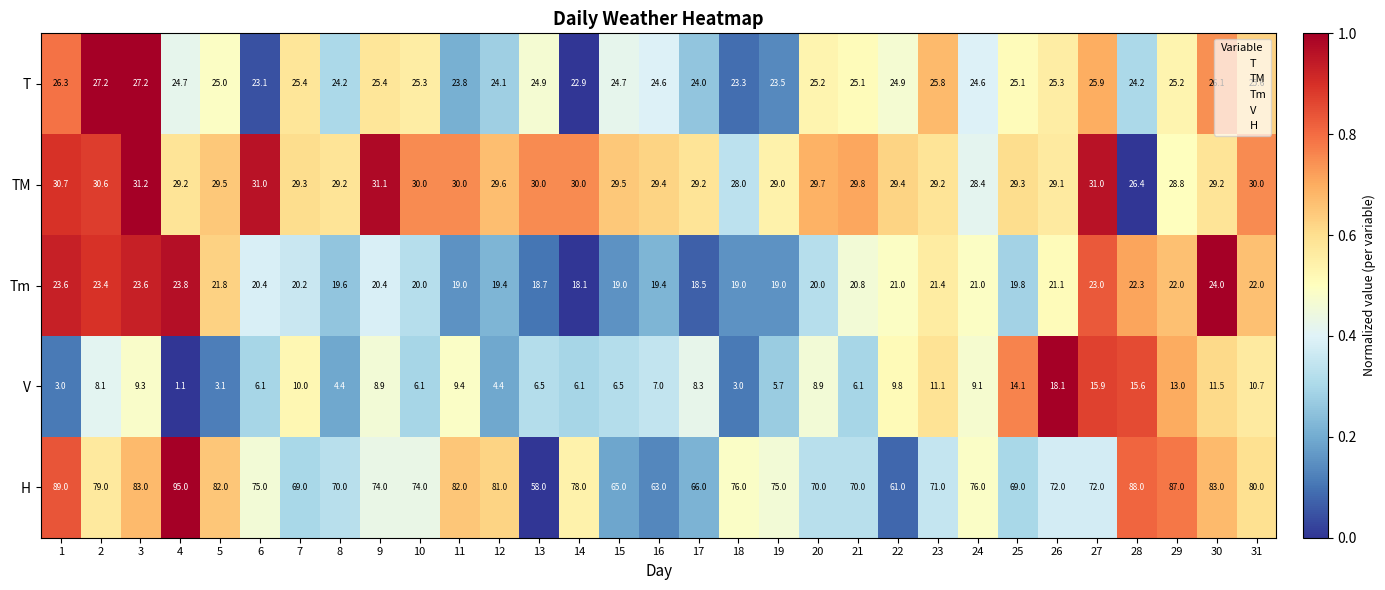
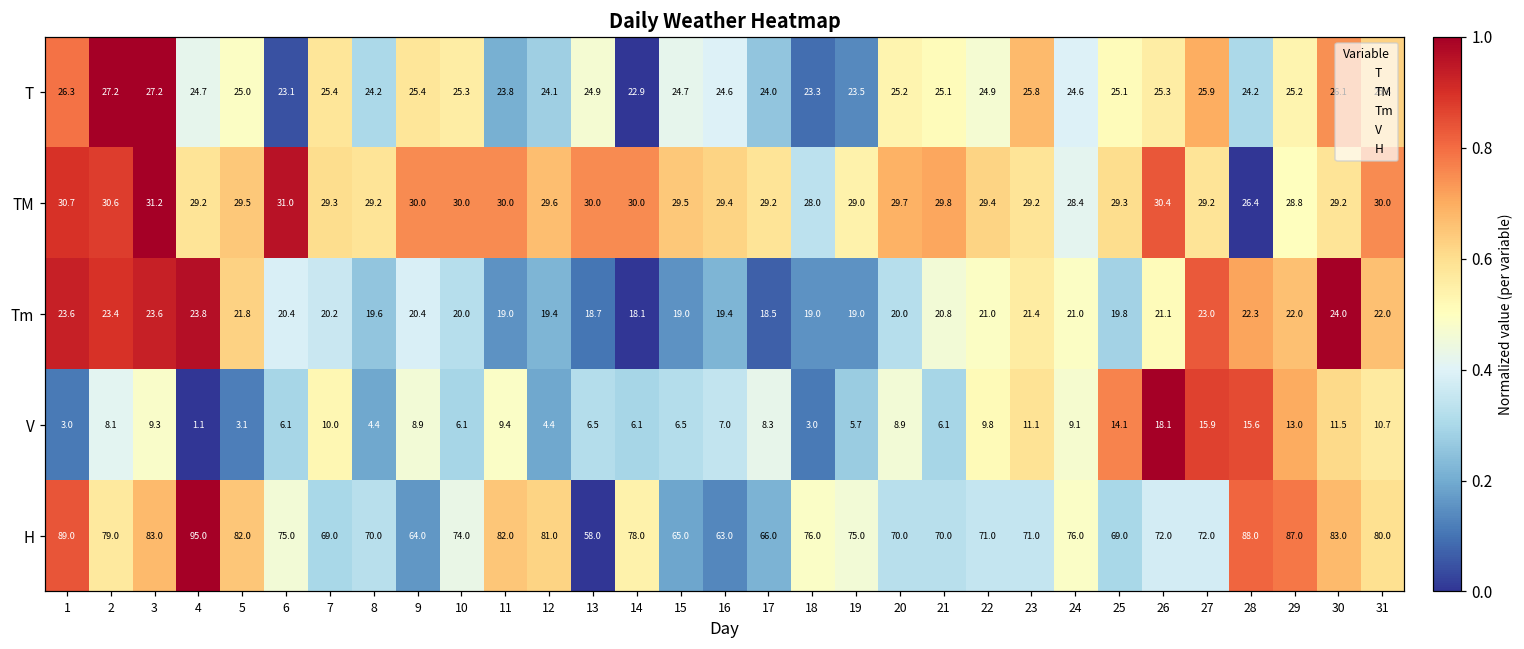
  {
    "T": {
      "1": 26.3,
      "2": 27.2,
      "3": 27.2,
      "4": 24.7,
      "5": 25.0,
      "6": 23.1,
      "7": 25.4,
      "8": 24.2,
      "9": 25.4,
      "10": 25.3,
      "11": 23.8,
      "12": 24.1,
      "13": 24.9,
      "14": 22.9,
      "15": 24.7,
      "16": 24.6,
      "17": 24.0,
      "18": 23.3,
      "19": 23.5,
      "20": 25.2,
      "21": 25.1,
      "22": 24.9,
      "23": 25.8,
      "24": 24.6,
      "25": 25.1,
      "26": 25.3,
      "27": 25.9,
      "28": 24.2,
      "29": 25.2
    },
    "TM": {
      "1": 30.7,
      "2": 30.6,
      "3": 31.2,
      "4": 29.2,
      "5": 29.5,
      "6": 31.0,
      "7": 29.3,
      "8": 29.2,
-     "9": 31.1,
+     "9": 30.0,
      "10": 30.0,
      "11": 30.0,
      "12": 29.6,
      "13": 30.0,
      "14": 30.0,
      "15": 29.5,
      "16": 29.4,
      "17": 29.2,
      "18": 28.0,
      "19": 29.0,
      "20": 29.7,
      "21": 29.8,
      "22": 29.4,
      "23": 29.2,
      "24": 28.4,
      "25": 29.3,
-     "26": 29.1,
-     "27": 31.0,
+     "26": 30.4,
+     "27": 29.2,
      "28": 26.4,
      "29": 28.8,
      "30": 29.2,
      "31": 30.0
    },
    "Tm": {
      "1": 23.6,
      "2": 23.4,
      "3": 23.6,
      "4": 23.8,
      "5": 21.8,
      "6": 20.4,
      "7": 20.2,
      "8": 19.6,
      "9": 20.4,
      "10": 20.0,
      "11": 19.0,
      "12": 19.4,
      "13": 18.7,
      "14": 18.1,
      "15": 19.0,
      "16": 19.4,
      "17": 18.5,
      "18": 19.0,
      "19": 19.0,
      "20": 20.0,
      "21": 20.8,
      "22": 21.0,
      "23": 21.4,
      "24": 21.0,
      "25": 19.8,
      "26": 21.1,
      "27": 23.0,
      "28": 22.3,
      "29": 22.0,
      "30": 24.0,
      "31": 22.0
    },
    "V": {
      "1": 3.0,
      "2": 8.1,
      "3": 9.3,
      "4": 1.1,
      "5": 3.1,
      "6": 6.1,
      "7": 10.0,
      "8": 4.4,
      "9": 8.9,
      "10": 6.1,
      "11": 9.4,
      "12": 4.4,
      "13": 6.5,
      "14": 6.1,
      "15": 6.5,
      "16": 7.0,
      "17": 8.3,
      "18": 3.0,
      "19": 5.7,
      "20": 8.9,
      "21": 6.1,
      "22": 9.8,
      "23": 11.1,
      "24": 9.1,
      "25": 14.1,
      "26": 18.1,
      "27": 15.9,
      "28": 15.6,
      "29": 13.0,
      "30": 11.5,
      "31": 10.7
    },
    "H": {
      "1": 89.0,
      "2": 79.0,
      "3": 83.0,
      "4": 95.0,
      "5": 82.0,
      "6": 75.0,
      "7": 69.0,
      "8": 70.0,
-     "9": 74.0,
+     "9": 64.0,
      "10": 74.0,
      "11": 82.0,
      "12": 81.0,
      "13": 58.0,
      "14": 78.0,
      "15": 65.0,
      "16": 63.0,
      "17": 66.0,
      "18": 76.0,
      "19": 75.0,
      "20": 70.0,
      "21": 70.0,
-     "22": 61.0,
+     "22": 71.0,
      "23": 71.0,
      "24": 76.0,
      "25": 69.0,
      "26": 72.0,
      "27": 72.0,
      "28": 88.0,
      "29": 87.0,
      "30": 83.0,
      "31": 80.0
    }
  }
